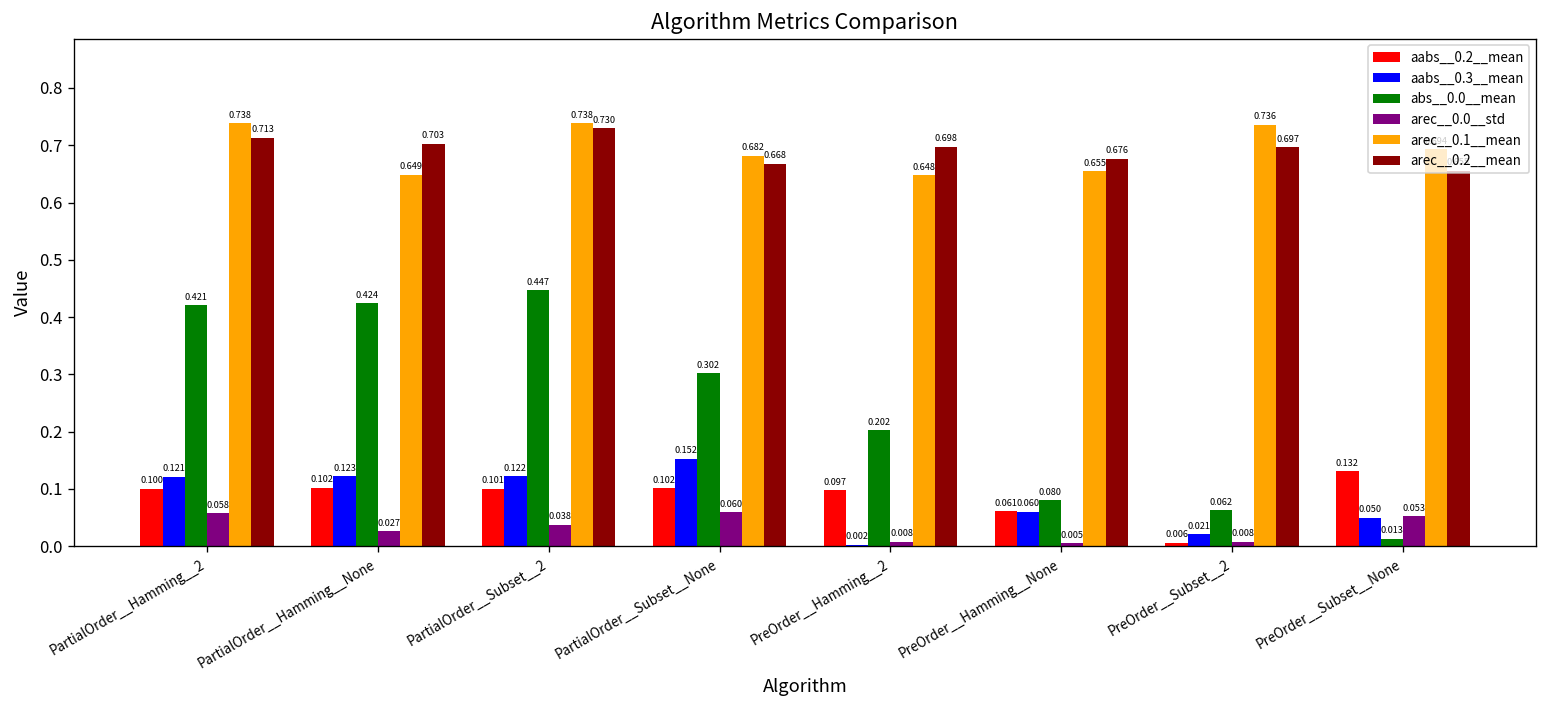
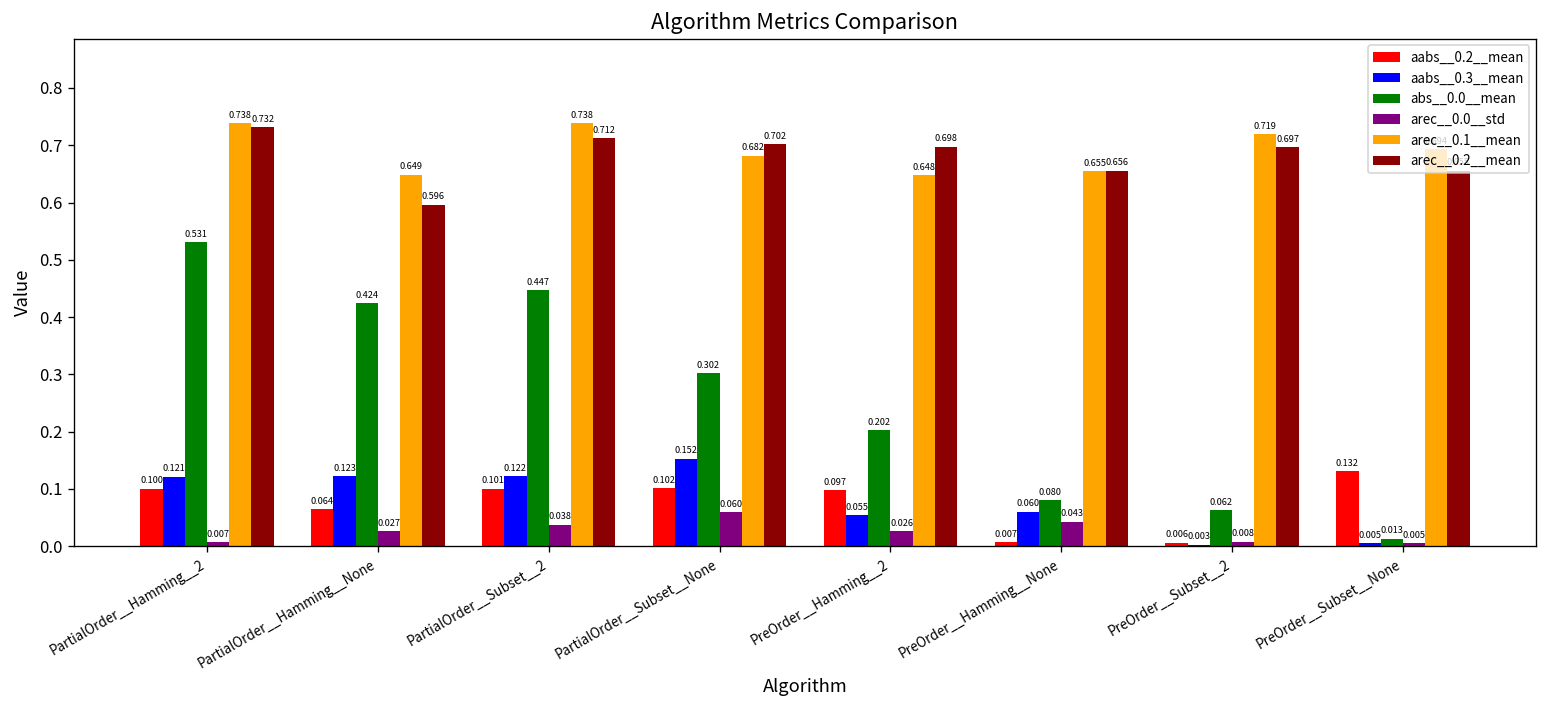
  {
    "aabs__0.2__mean": {
      "PartialOrder__Hamming__2": 0.100,
-     "PartialOrder__Hamming__None": 0.102,
+     "PartialOrder__Hamming__None": 0.064,
      "PartialOrder__Subset__2": 0.101,
      "PartialOrder__Subset__None": 0.102,
      "PreOrder__Hamming__2": 0.097,
-     "PreOrder__Hamming__None": 0.061,
+     "PreOrder__Hamming__None": 0.007,
      "PreOrder__Subset__2": 0.006,
      "PreOrder__Subset__None": 0.132
    },
    "aabs__0.3__mean": {
      "PartialOrder__Hamming__2": 0.121,
      "PartialOrder__Hamming__None": 0.123,
      "PartialOrder__Subset__2": 0.122,
      "PartialOrder__Subset__None": 0.152,
-     "PreOrder__Hamming__2": 0.002,
+     "PreOrder__Hamming__2": 0.055,
      "PreOrder__Hamming__None": 0.060,
-     "PreOrder__Subset__2": 0.021,
-     "PreOrder__Subset__None": 0.050
+     "PreOrder__Subset__2": 0.003,
+     "PreOrder__Subset__None": 0.005
    },
    "abs__0.0__mean": {
-     "PartialOrder__Hamming__2": 0.421,
+     "PartialOrder__Hamming__2": 0.531,
      "PartialOrder__Hamming__None": 0.424,
      "PartialOrder__Subset__2": 0.447,
      "PartialOrder__Subset__None": 0.302,
      "PreOrder__Hamming__2": 0.202,
      "PreOrder__Hamming__None": 0.080,
      "PreOrder__Subset__2": 0.062,
      "PreOrder__Subset__None": 0.013
    },
    "arec__0.0__std": {
-     "PartialOrder__Hamming__2": 0.058,
+     "PartialOrder__Hamming__2": 0.007,
      "PartialOrder__Hamming__None": 0.027,
      "PartialOrder__Subset__2": 0.038,
      "PartialOrder__Subset__None": 0.060,
-     "PreOrder__Hamming__2": 0.008,
-     "PreOrder__Hamming__None": 0.005,
+     "PreOrder__Hamming__2": 0.026,
+     "PreOrder__Hamming__None": 0.043,
      "PreOrder__Subset__2": 0.008,
-     "PreOrder__Subset__None": 0.053
+     "PreOrder__Subset__None": 0.005
    },
    "arec__0.1__mean": {
      "PartialOrder__Hamming__2": 0.738,
      "PartialOrder__Hamming__None": 0.649,
      "PartialOrder__Subset__2": 0.738,
      "PartialOrder__Subset__None": 0.682,
      "PreOrder__Hamming__2": 0.648,
      "PreOrder__Hamming__None": 0.655,
-     "PreOrder__Subset__2": 0.736
+     "PreOrder__Subset__2": 0.719
    },
    "arec__0.2__mean": {
-     "PartialOrder__Hamming__2": 0.713,
-     "PartialOrder__Hamming__None": 0.703,
-     "PartialOrder__Subset__2": 0.730,
-     "PartialOrder__Subset__None": 0.668,
+     "PartialOrder__Hamming__2": 0.732,
+     "PartialOrder__Hamming__None": 0.596,
+     "PartialOrder__Subset__2": 0.712,
+     "PartialOrder__Subset__None": 0.702,
      "PreOrder__Hamming__2": 0.698,
-     "PreOrder__Hamming__None": 0.676,
+     "PreOrder__Hamming__None": 0.656,
      "PreOrder__Subset__2": 0.697
    }
  }
